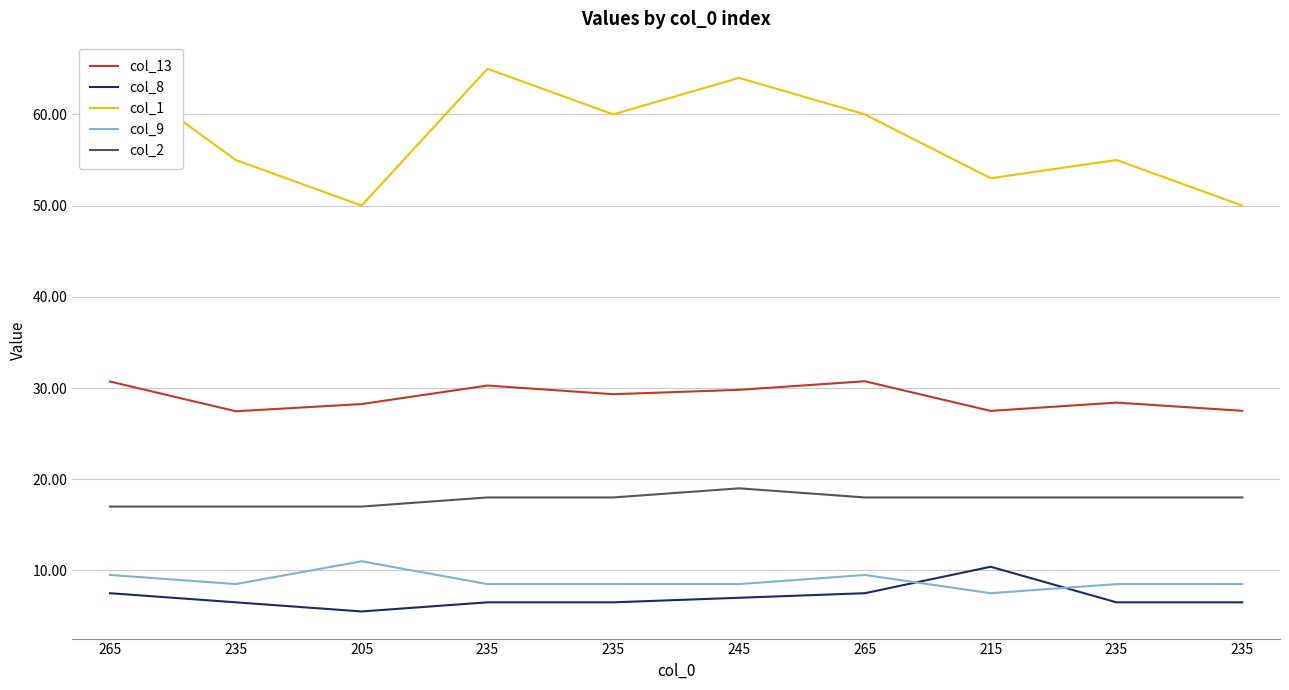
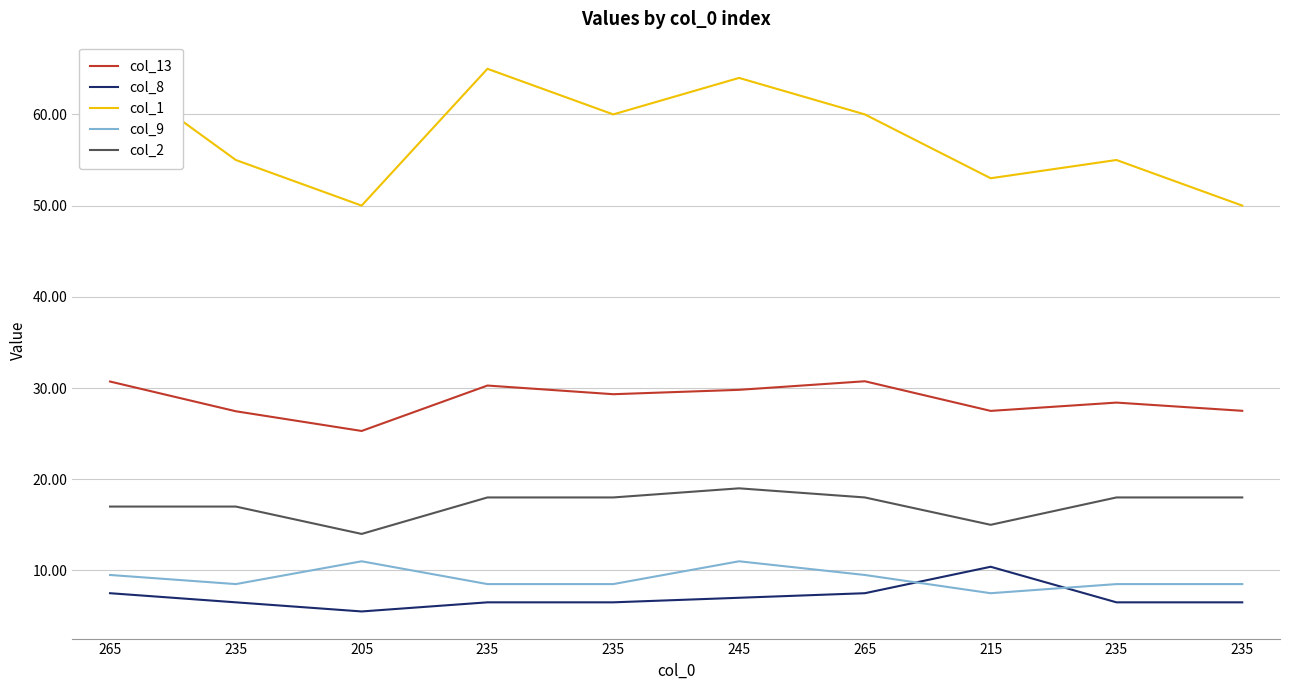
  {
    "col_13": {
-     "205": 28,
+     "205": 25,
      "245": 30,
      "215": 27
    },
    "col_8": {
      "205": 6,
      "245": 7,
      "215": 10
    },
    "col_1": {
      "205": 50,
      "245": 64,
      "215": 53
    },
    "col_9": {
      "205": 11,
-     "245": 9,
+     "245": 11,
      "215": 8
    },
    "col_2": {
-     "205": 17,
+     "205": 14,
      "245": 19,
-     "215": 18
+     "215": 15
    }
  }
